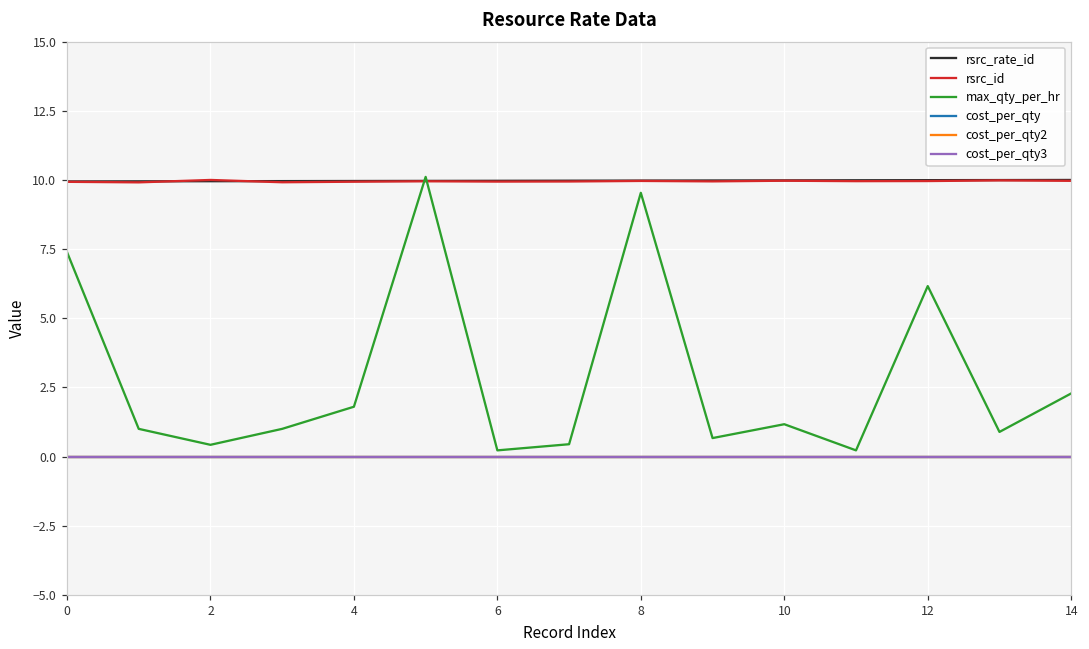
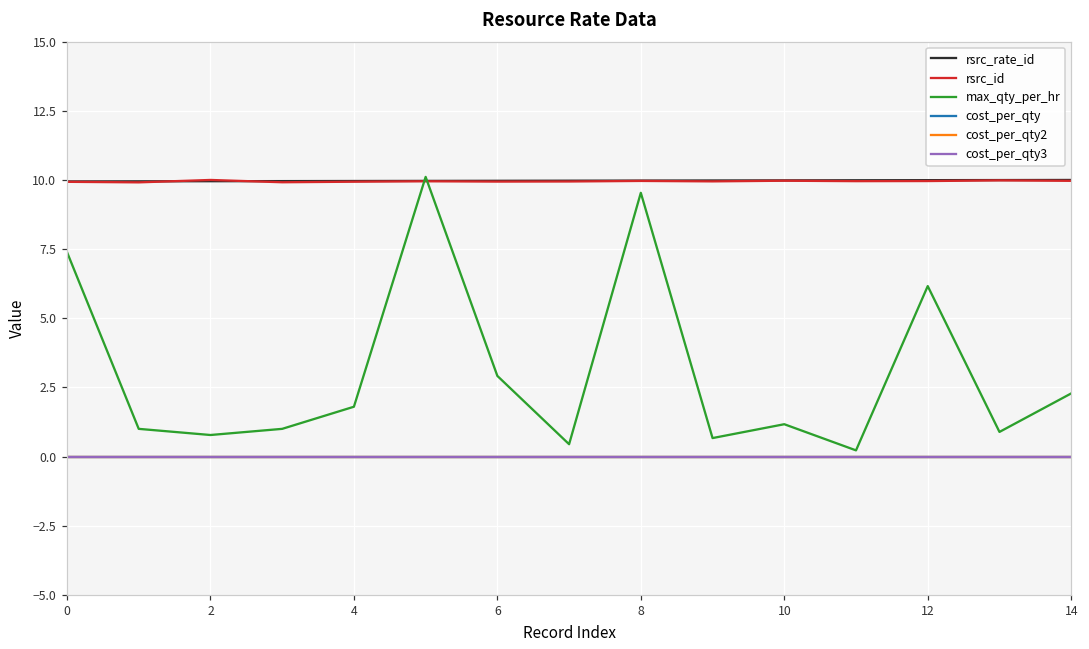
  {
    "max_qty_per_hr": {
      "0": 7.4,
-     "2": 0.4,
+     "2": 0.8,
      "4": 1.8,
-     "6": 0.2,
+     "6": 2.9,
      "8": 9.5,
      "10": 1.2,
      "12": 6.2,
      "14": 2.3
    },
    "cost_per_qty3": {
      "0": 0.0,
      "2": 0.0,
      "4": 0.0,
      "6": 0.0,
      "8": 0.0,
      "10": 0.0,
      "12": 0.0,
      "14": 0.0
    }
  }
